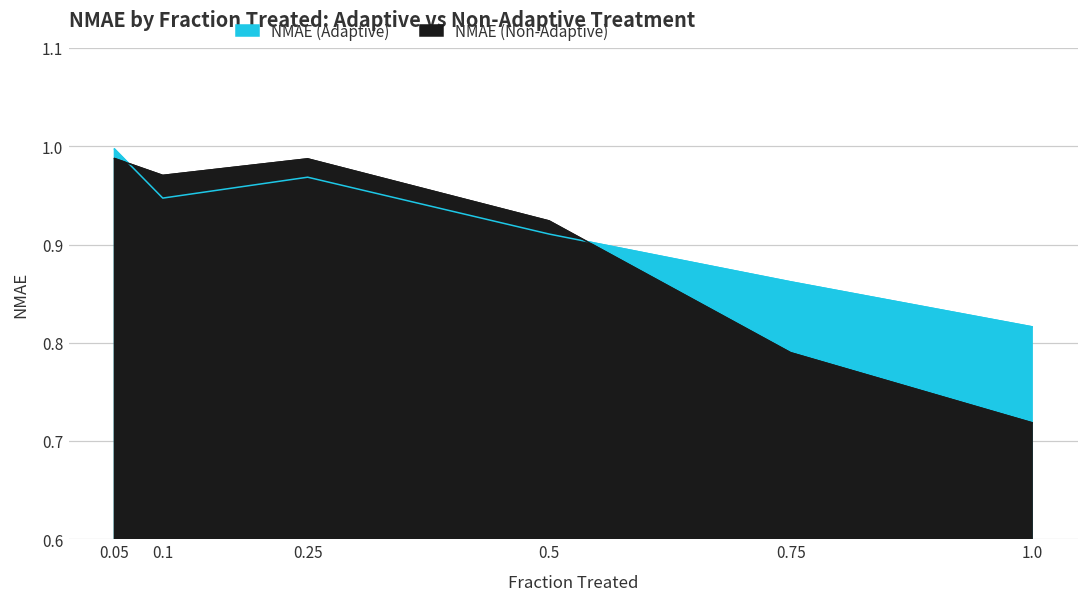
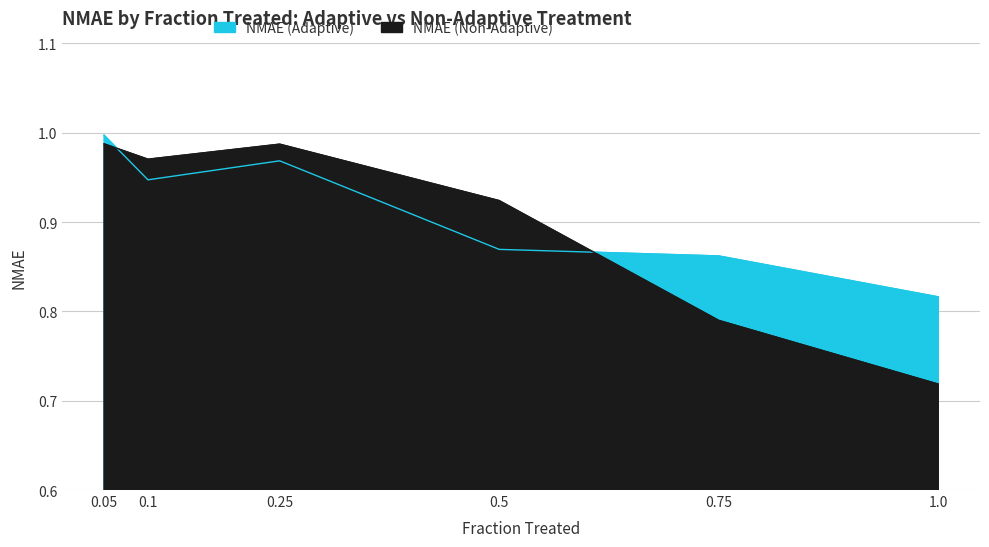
  {
    "NMAE (Adaptive)": {
      "0.05": 1.00,
      "0.1": 0.95,
      "0.25": 0.97,
-     "0.5": 0.91,
+     "0.5": 0.87,
      "0.75": 0.86,
      "1.0": 0.82
    },
    "NMAE (Non-Adaptive)": {
      "0.05": 0.99,
      "0.1": 0.97,
      "0.25": 0.99,
      "0.5": 0.92,
      "0.75": 0.79,
      "1.0": 0.72
    }
  }
